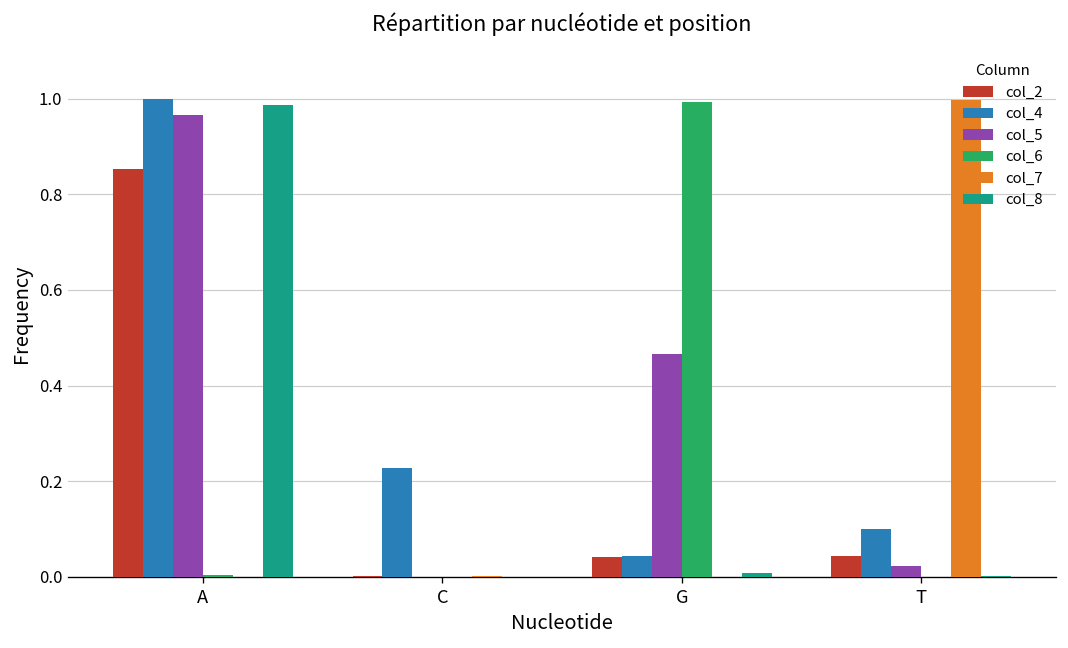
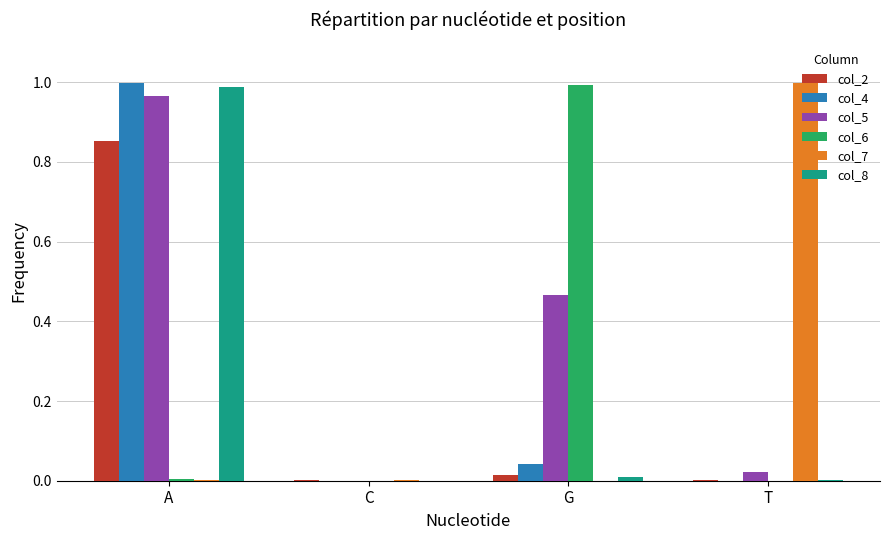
  {
    "col_2": {
      "A": 0.85,
-     "G": 0.04,
-     "T": 0.04
+     "G": 0.01,
+     "T": 0.00
    },
    "col_4": {
      "A": 1.00,
-     "C": 0.23,
+     "C": 0.00,
      "G": 0.04,
-     "T": 0.1
+     "T": 0.0
    },
    "col_5": {
      "A": 0.97,
      "G": 0.47,
      "T": 0.02
    },
    "col_7": {
      "G": 0.00,
      "T": 1.00
    }
  }
